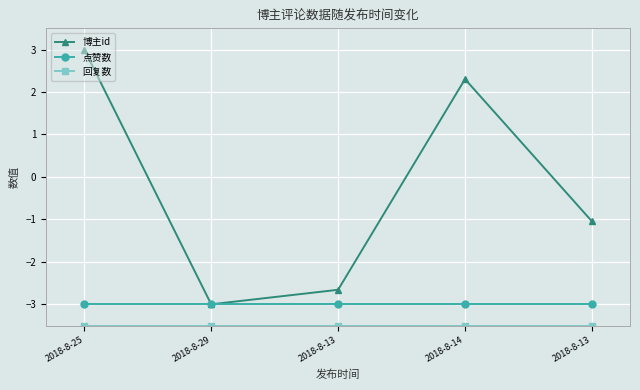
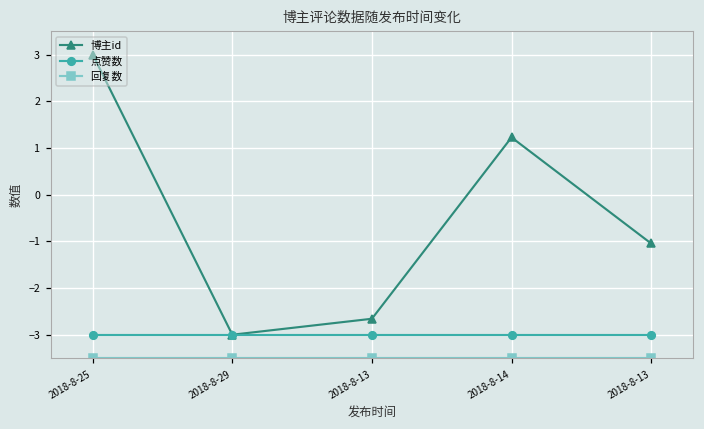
  {
    "博主id": {
-     "2018-8-14": 2.3
+     "2018-8-14": 1.2
    },
    "点赞数": {
      "2018-8-25": -3.0,
      "2018-8-14": -3.0
    },
    "回复数": {
      "2018-8-25": -3.5,
      "2018-8-29": -3.5,
      "2018-8-14": -3.5
    }
  }
